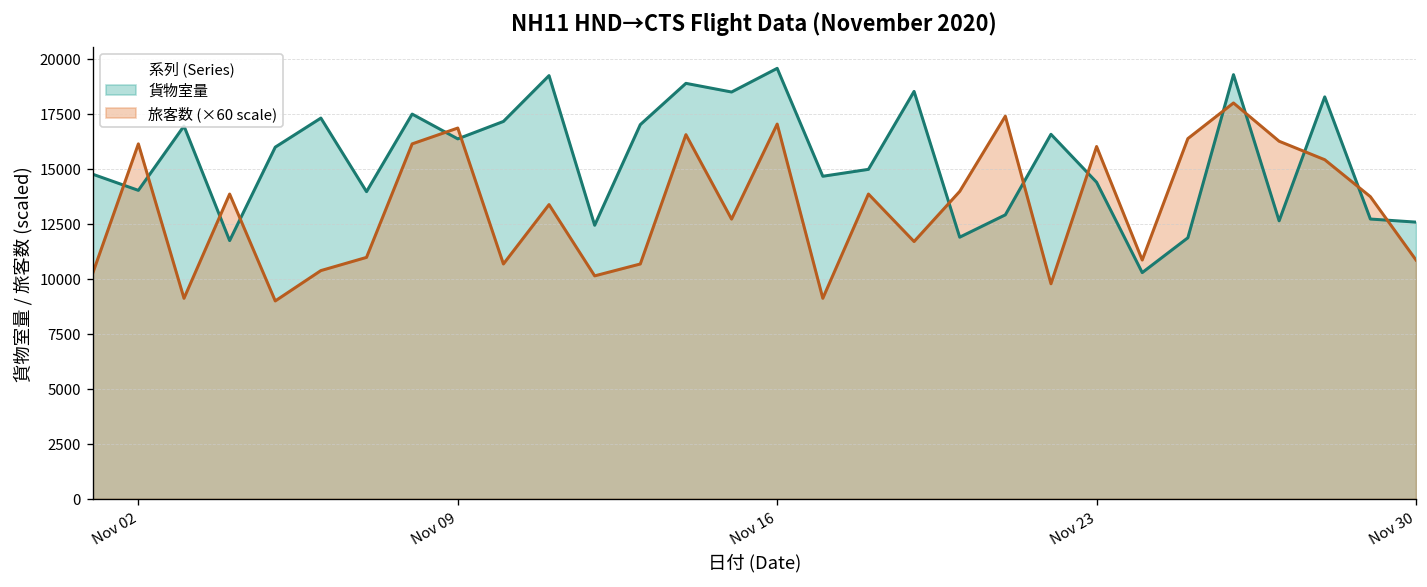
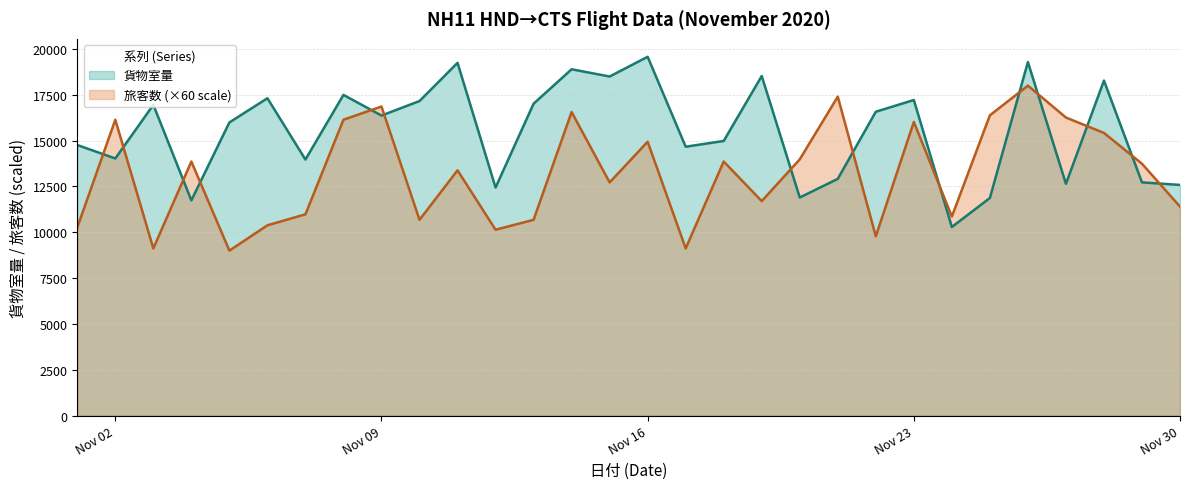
  {
    "貨物室量": {
      "Nov 02": 14000,
      "Nov 09": 16400,
      "Nov 16": 19600,
-     "Nov 23": 14400,
+     "Nov 23": 17200,
      "Nov 30": 12600
    },
    "旅客数 (×60 scale)": {
      "Nov 02": 16100,
      "Nov 09": 16900,
-     "Nov 16": 17000,
+     "Nov 16": 14900,
      "Nov 23": 16000,
-     "Nov 30": 10900
+     "Nov 30": 11400
    }
  }
